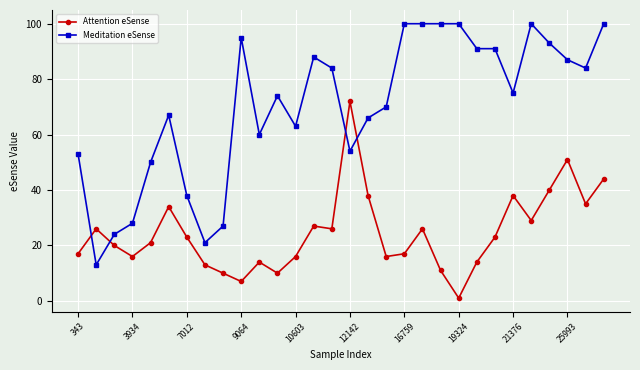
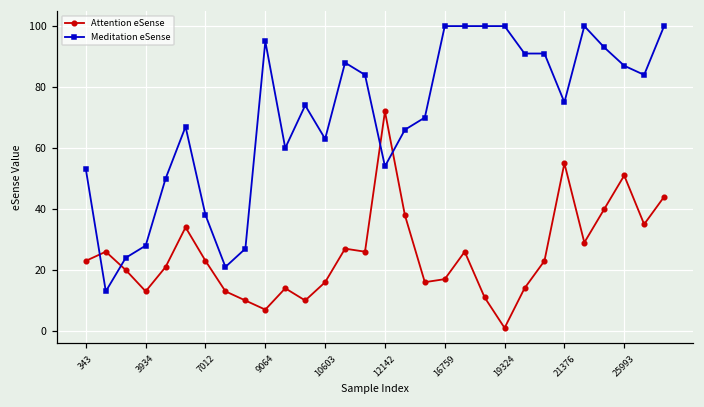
  {
    "Attention eSense": {
-     "343": 17,
-     "3934": 16,
+     "343": 23,
+     "3934": 13,
      "7012": 23,
      "9064": 7,
      "10603": 16,
      "12142": 72,
      "16759": 17,
      "19324": 1,
-     "21376": 38,
+     "21376": 55,
      "25993": 51
    },
    "Meditation eSense": {
      "343": 53,
      "3934": 28,
      "7012": 38,
      "9064": 95,
      "10603": 63,
      "12142": 54,
      "16759": 100,
      "19324": 100,
      "21376": 75,
      "25993": 87
    }
  }
